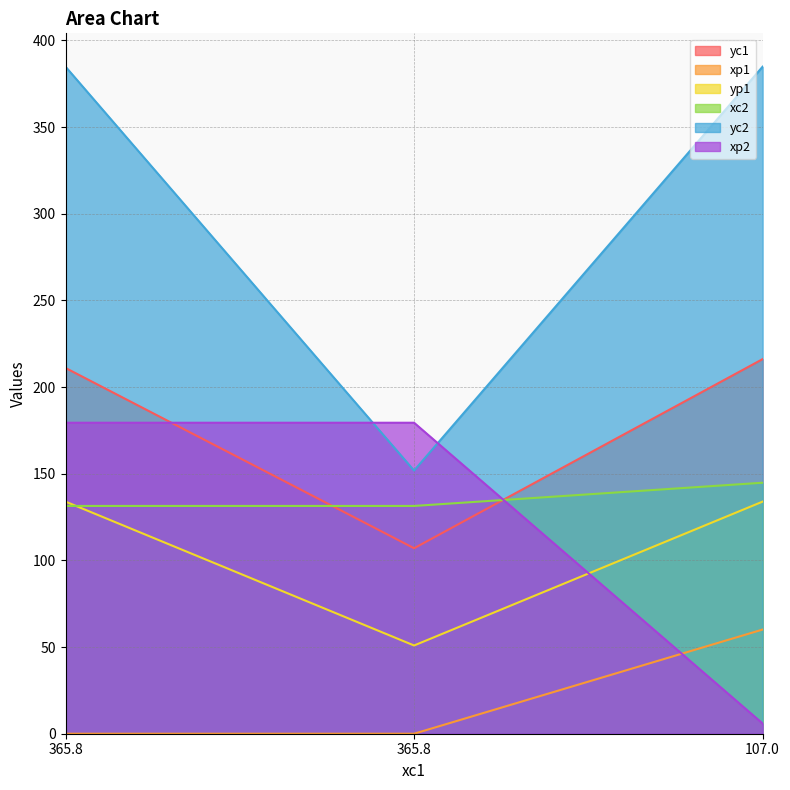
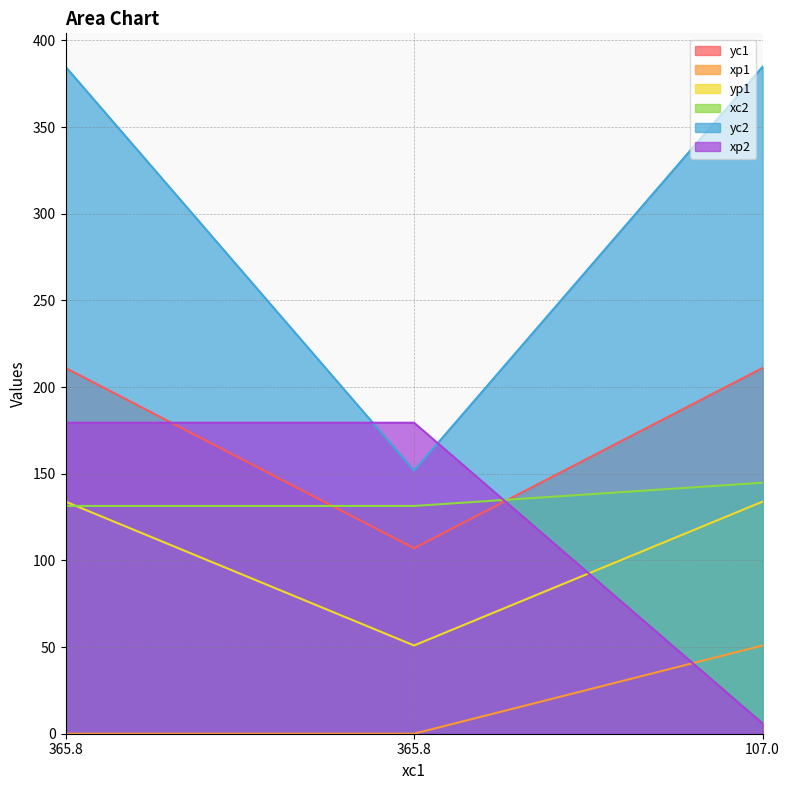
  {
    "yc1": {
-     "107.0": 216
+     "107.0": 211
    },
    "xp1": {
-     "107.0": 60
+     "107.0": 51
    },
    "yp1": {
      "107.0": 134
    },
    "xc2": {
      "107.0": 145
    },
    "yc2": {
      "107.0": 385
    },
    "xp2": {
      "107.0": 6
    }
  }
